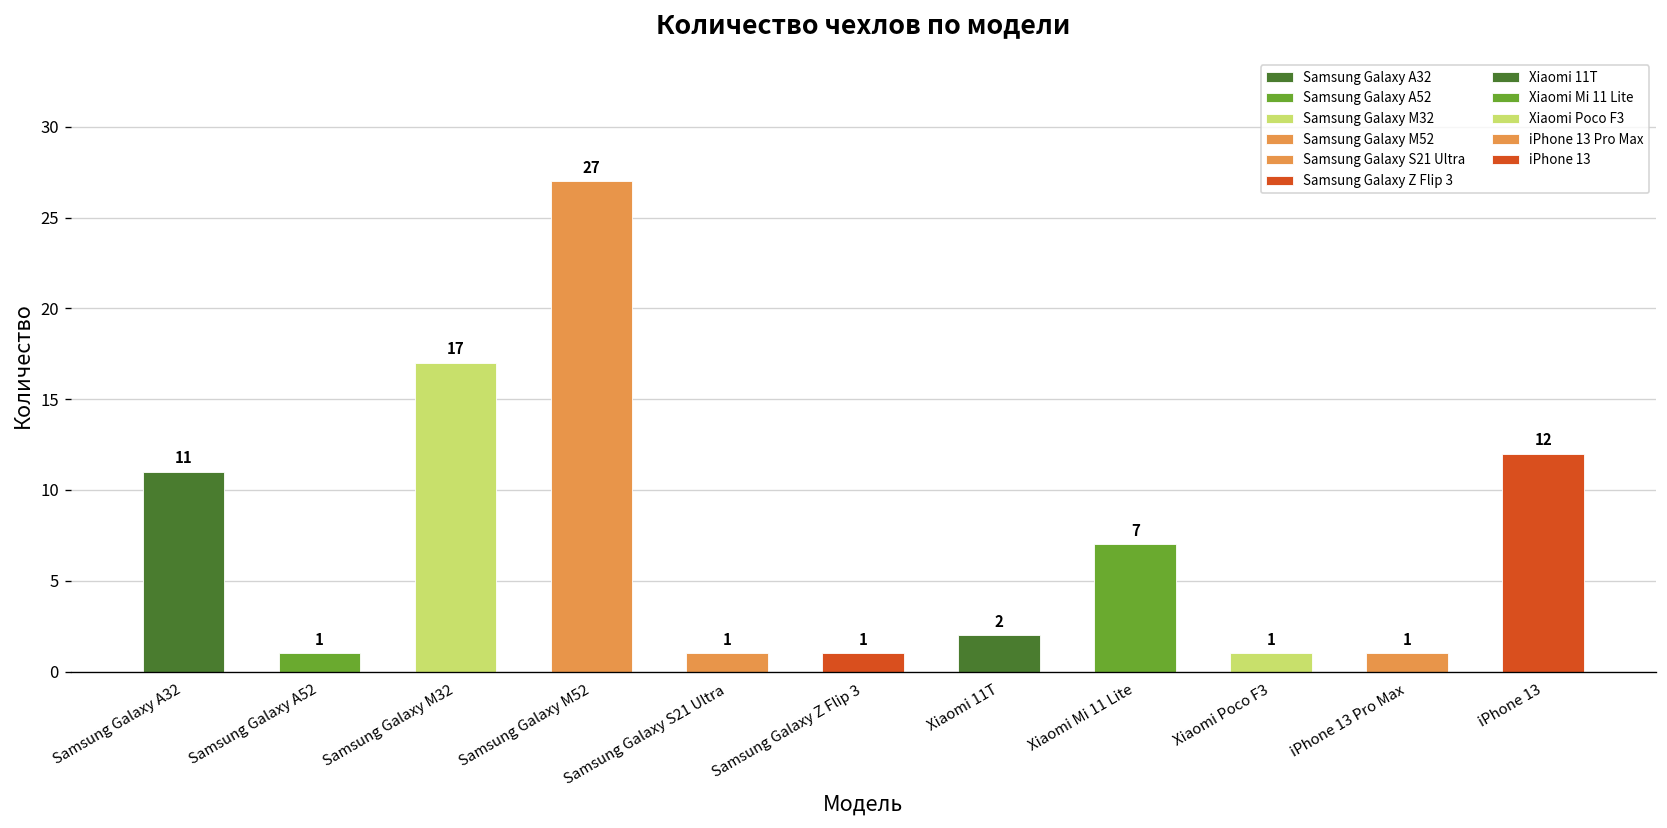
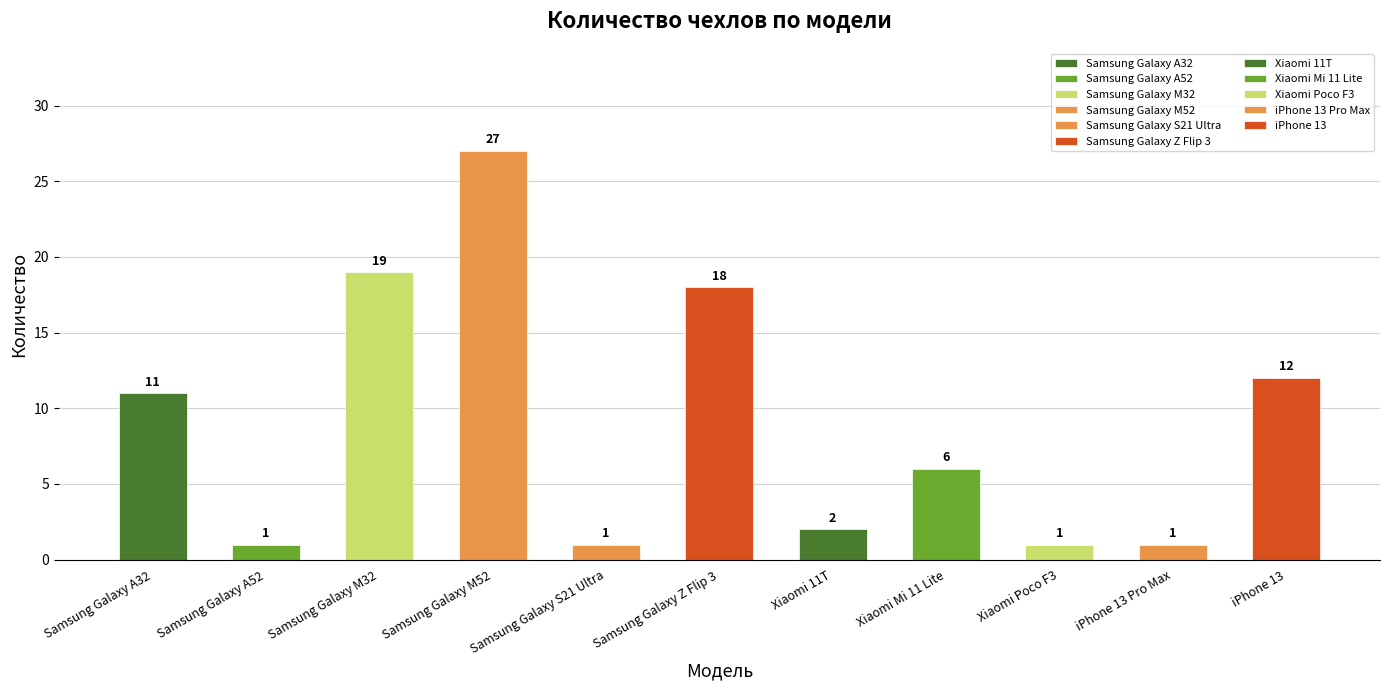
  {
    "Samsung Galaxy A32": 11,
    "Samsung Galaxy A52": 1,
-   "Samsung Galaxy M32": 17,
+   "Samsung Galaxy M32": 19,
    "Samsung Galaxy M52": 27,
    "Samsung Galaxy S21 Ultra": 1,
-   "Samsung Galaxy Z Flip 3": 1,
+   "Samsung Galaxy Z Flip 3": 18,
    "Xiaomi 11T": 2,
-   "Xiaomi Mi 11 Lite": 7,
+   "Xiaomi Mi 11 Lite": 6,
    "Xiaomi Poco F3": 1,
    "iPhone 13 Pro Max": 1,
    "iPhone 13": 12
  }
